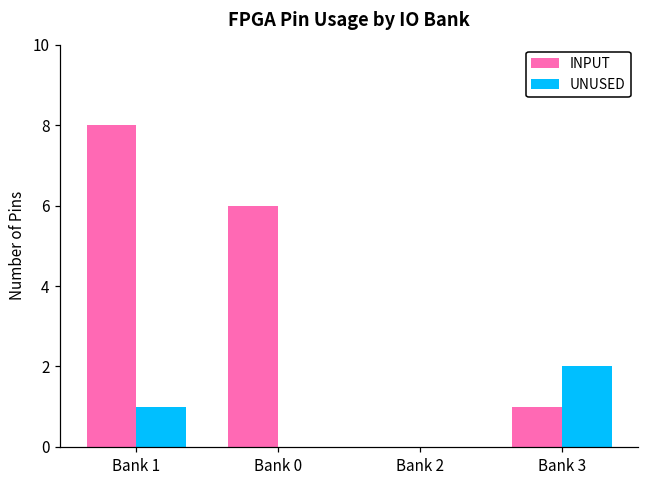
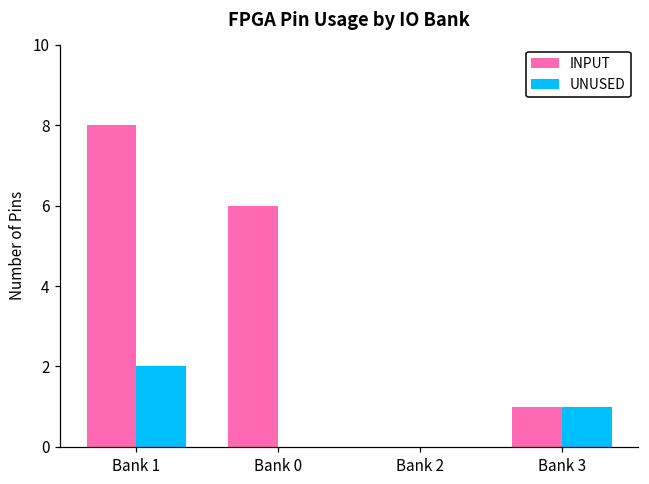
  {
    "INPUT": {
      "Bank 1": 8,
      "Bank 0": 6,
      "Bank 2": 0,
      "Bank 3": 1
    },
    "UNUSED": {
-     "Bank 1": 1,
+     "Bank 1": 2,
      "Bank 0": 0,
      "Bank 2": 0,
-     "Bank 3": 2
+     "Bank 3": 1
    }
  }
